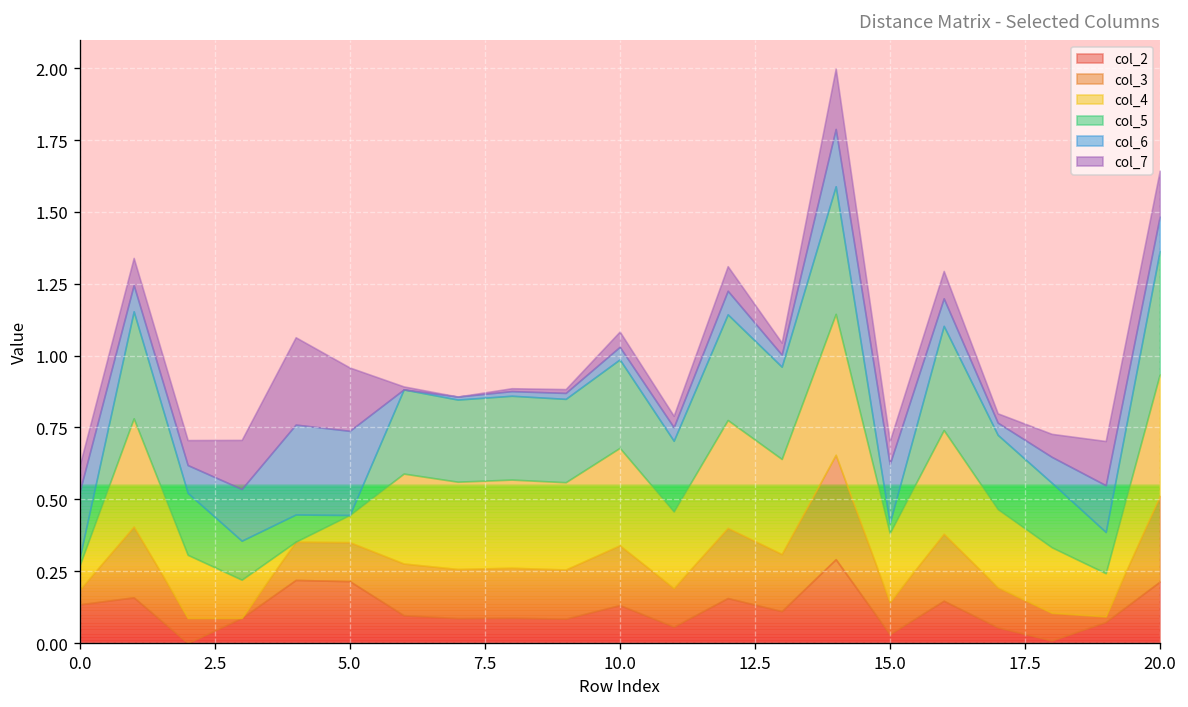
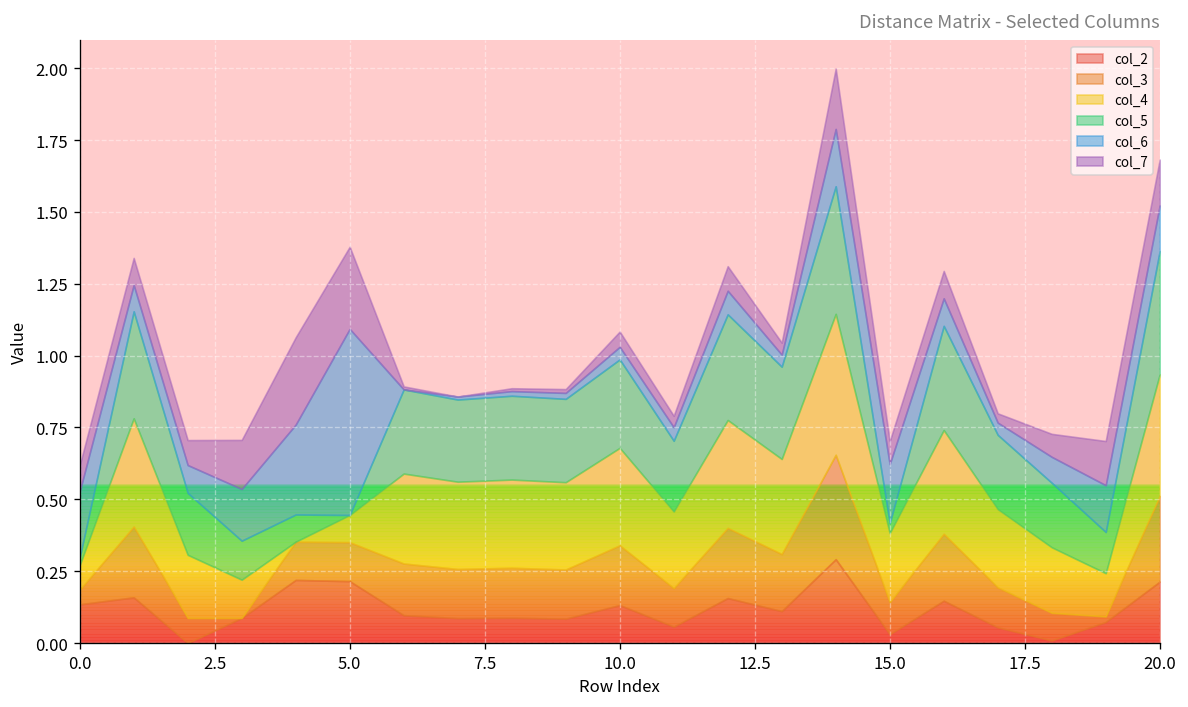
  {
    "col_5": {
      "0.0": 0.03,
      "10.0": 0.31,
      "15.0": 0.03,
      "20.0": 0.43
    },
    "col_6": {
      "0.0": 0.23,
-     "5.0": 0.29,
+     "5.0": 0.65,
      "10.0": 0.04,
      "15.0": 0.20,
-     "20.0": 0.12
+     "20.0": 0.16
    },
    "col_7": {
      "0.0": 0.09,
-     "5.0": 0.22,
+     "5.0": 0.29,
      "10.0": 0.05,
      "15.0": 0.08,
      "20.0": 0.16
    }
  }
